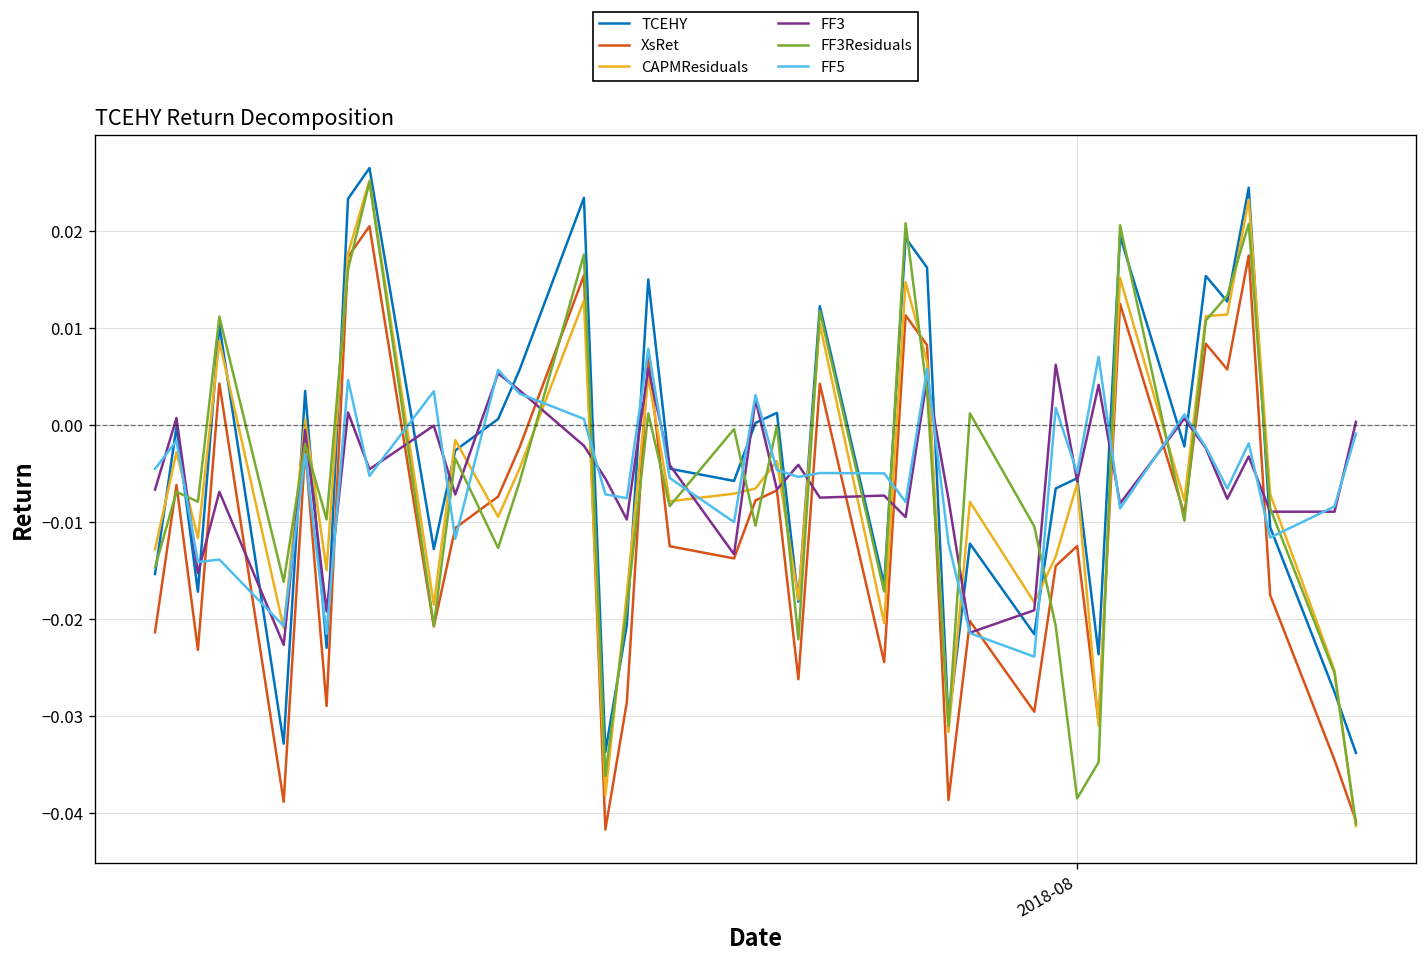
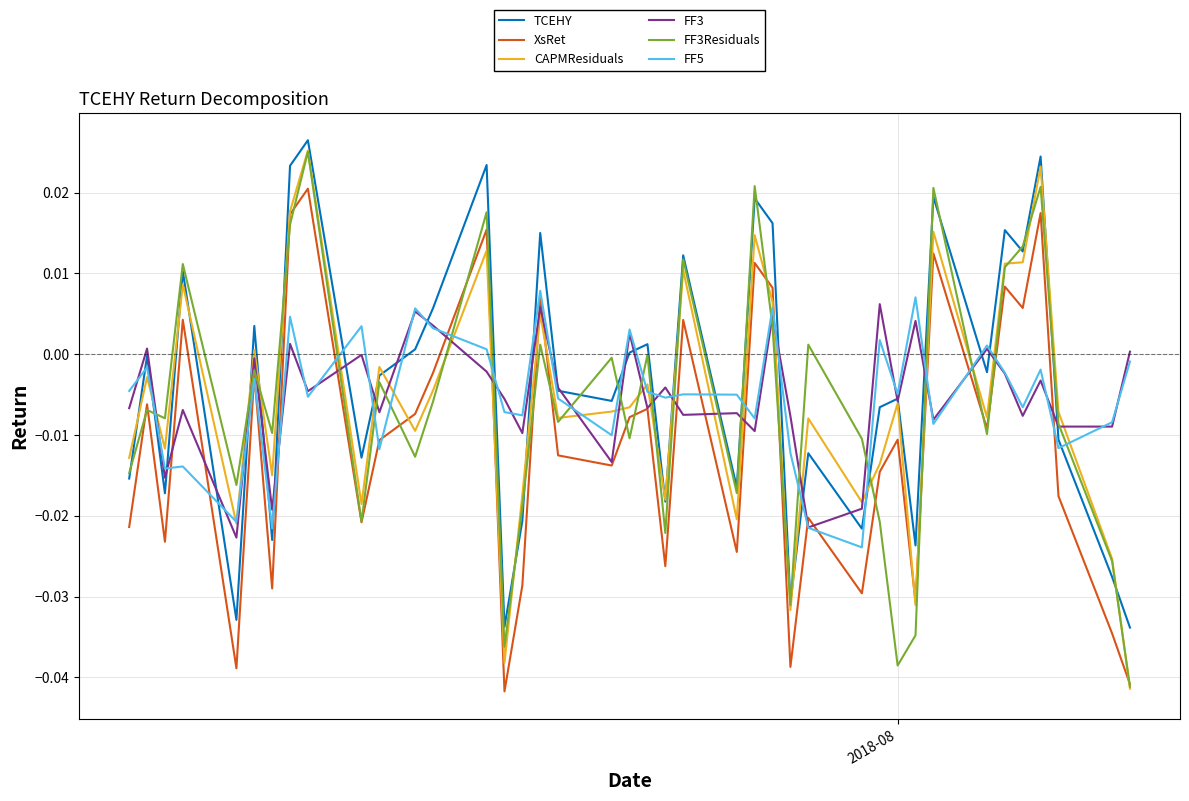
  {
    "XsRet": {
-     "2018-08": -0.013
+     "2018-08": -0.011
    },
    "FF3Residuals": {
      "2018-08": -0.039
    },
    "FF5": {
      "2018-08": -0.005
    }
  }
